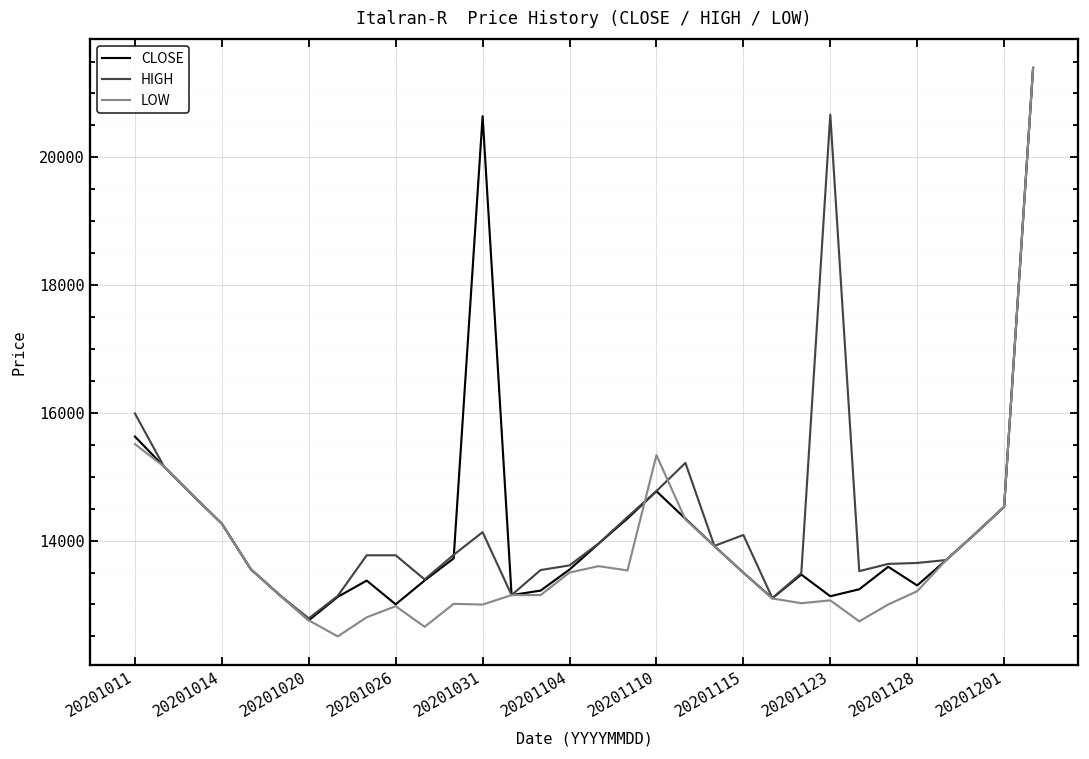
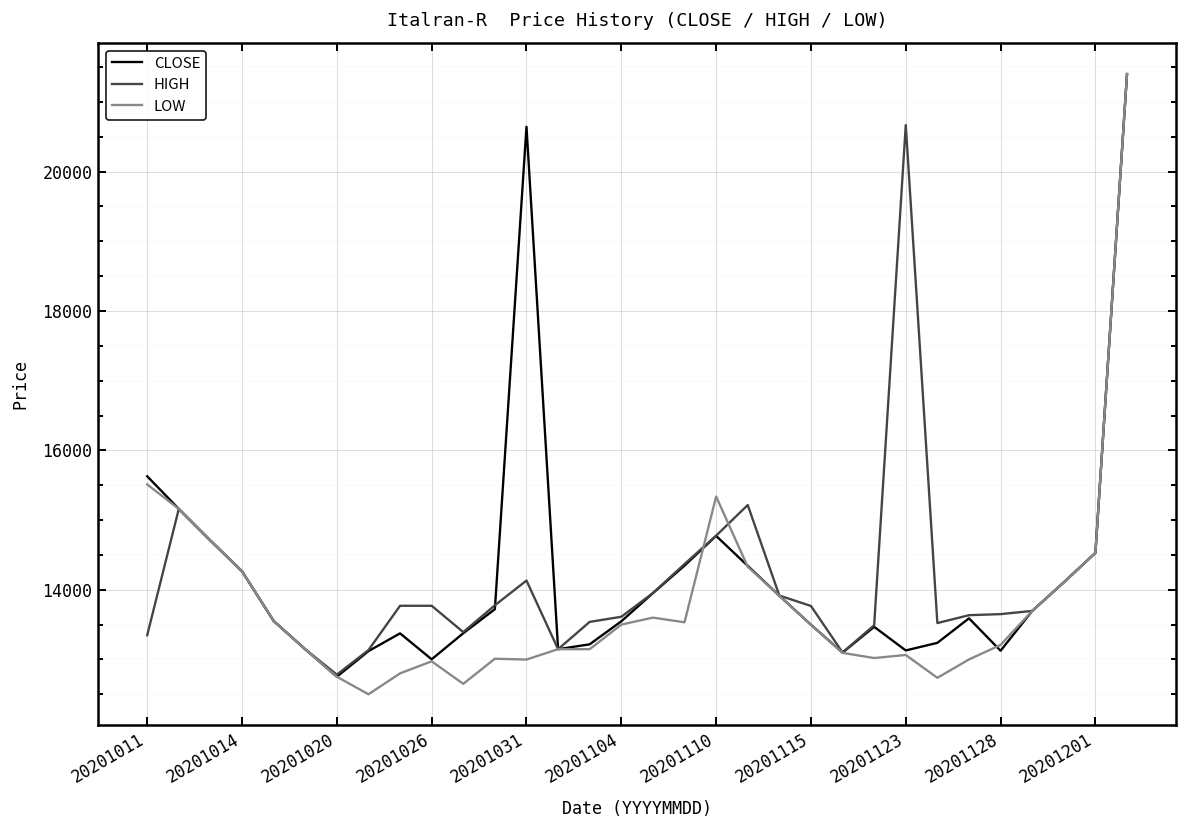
  {
    "CLOSE": {
      "20201011": 15600,
      "20201031": 20600,
      "20201104": 13500,
      "20201123": 13100,
-     "20201128": 13300
+     "20201128": 13100
    },
    "HIGH": {
-     "20201011": 16000,
+     "20201011": 13300,
      "20201026": 13800,
      "20201031": 14100,
      "20201104": 13600,
-     "20201115": 14100,
+     "20201115": 13800,
      "20201123": 20700,
      "20201128": 13700
    },
    "LOW": {
      "20201011": 15500,
      "20201031": 13000,
      "20201104": 13500,
      "20201110": 15300,
      "20201123": 13100,
      "20201128": 13200
    }
  }
